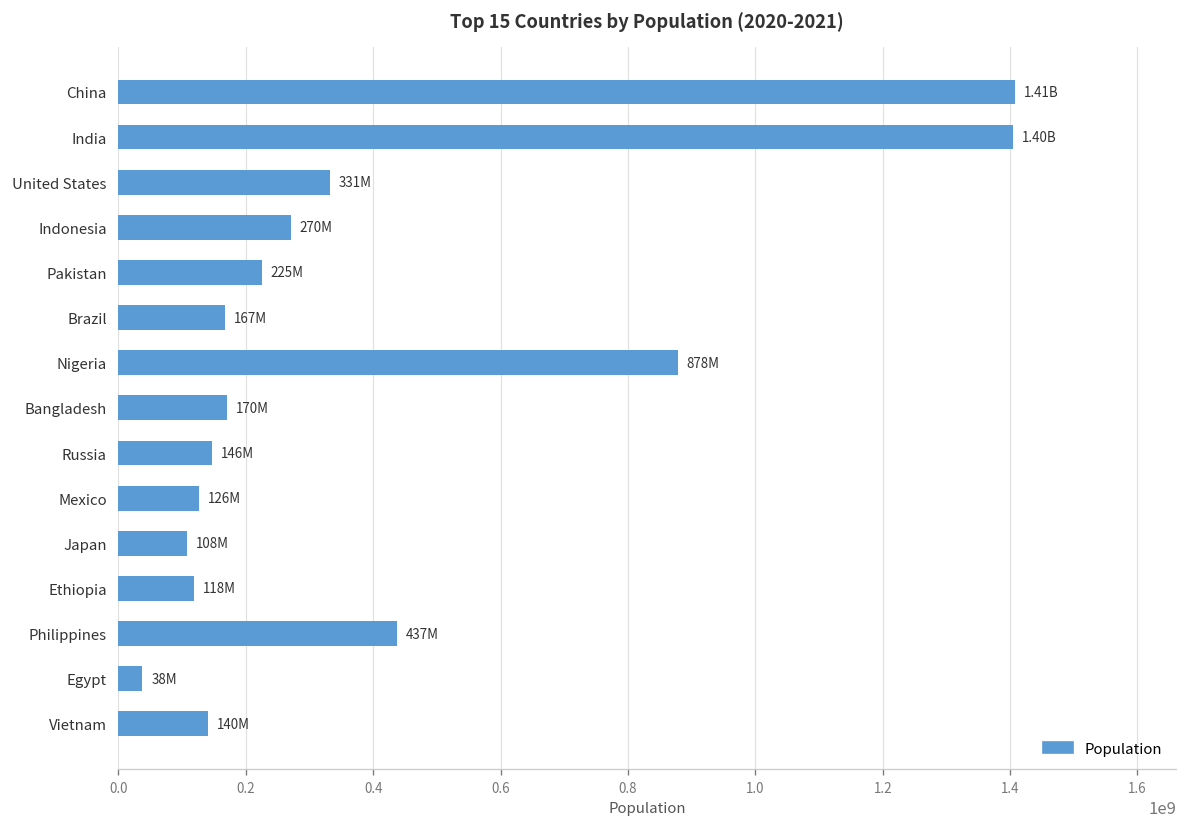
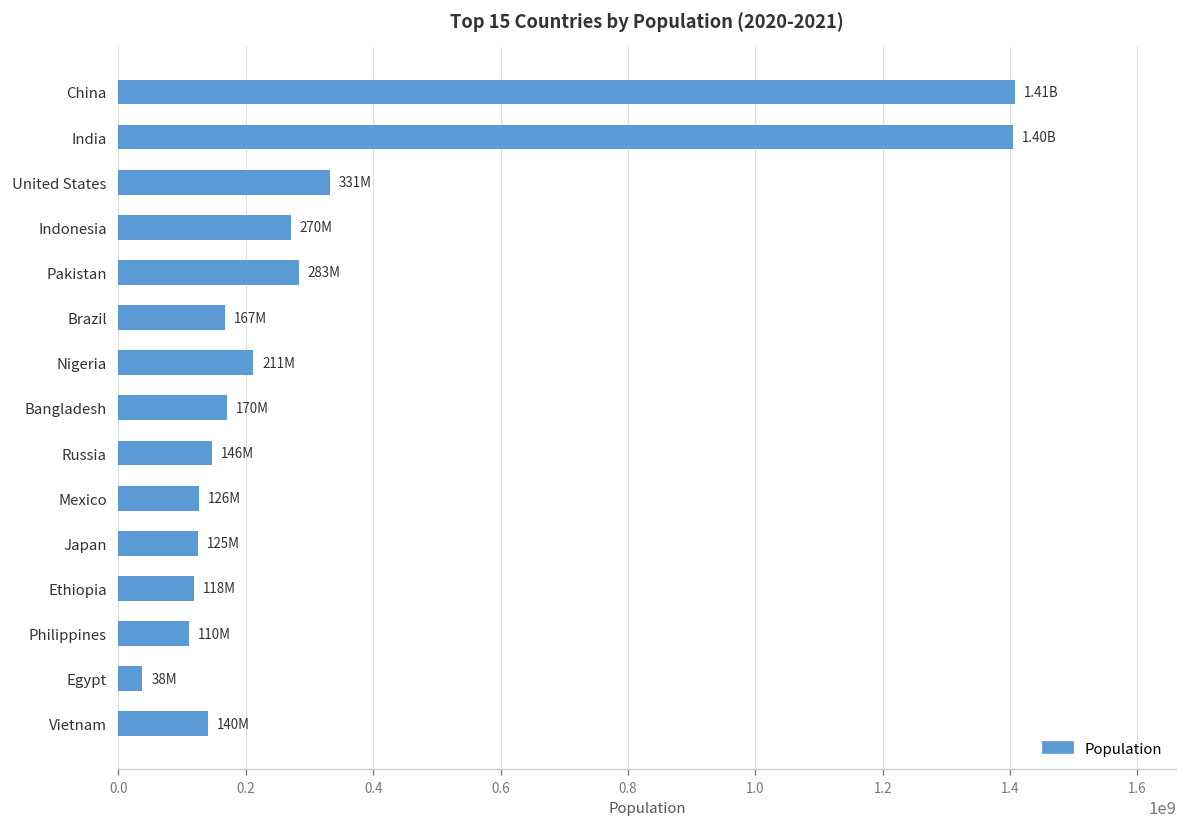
  {
    "China": "1.41B",
    "India": "1.40B",
    "United States": "331M",
    "Indonesia": "270M",
-   "Pakistan": "225M",
+   "Pakistan": "283M",
    "Brazil": "167M",
-   "Nigeria": "878M",
+   "Nigeria": "211M",
    "Bangladesh": "170M",
    "Russia": "146M",
    "Mexico": "126M",
-   "Japan": "108M",
+   "Japan": "125M",
    "Ethiopia": "118M",
-   "Philippines": "437M",
+   "Philippines": "110M",
    "Egypt": "38M",
    "Vietnam": "140M"
  }
